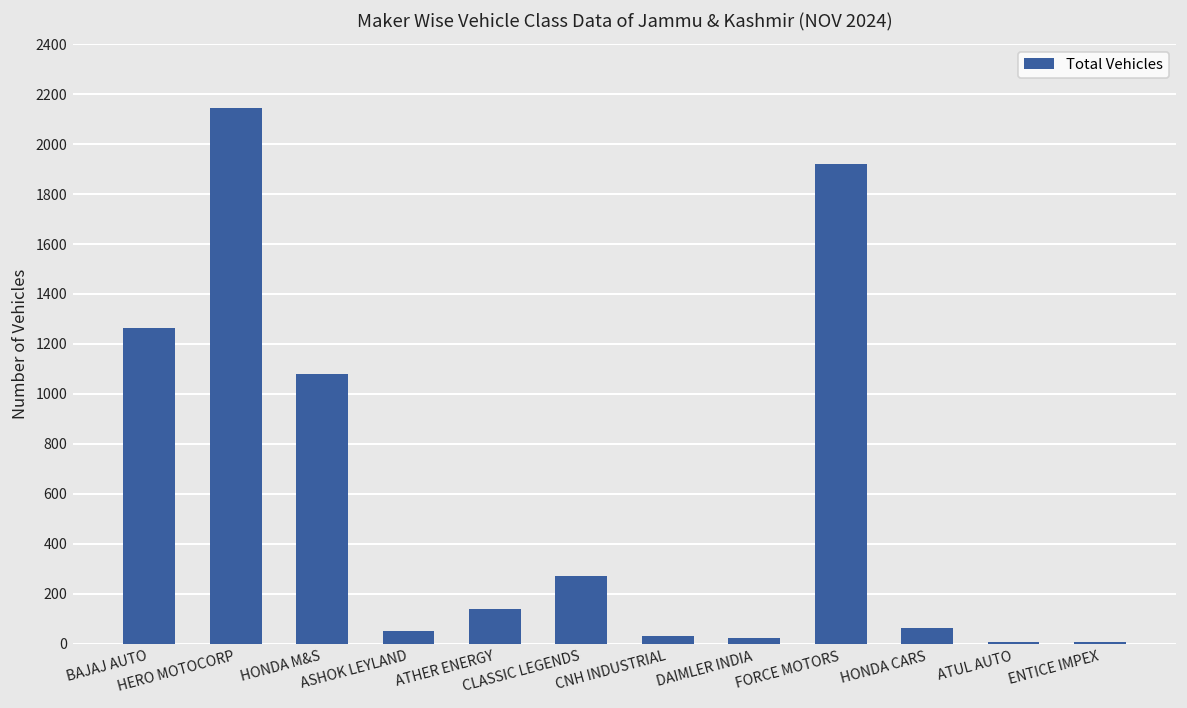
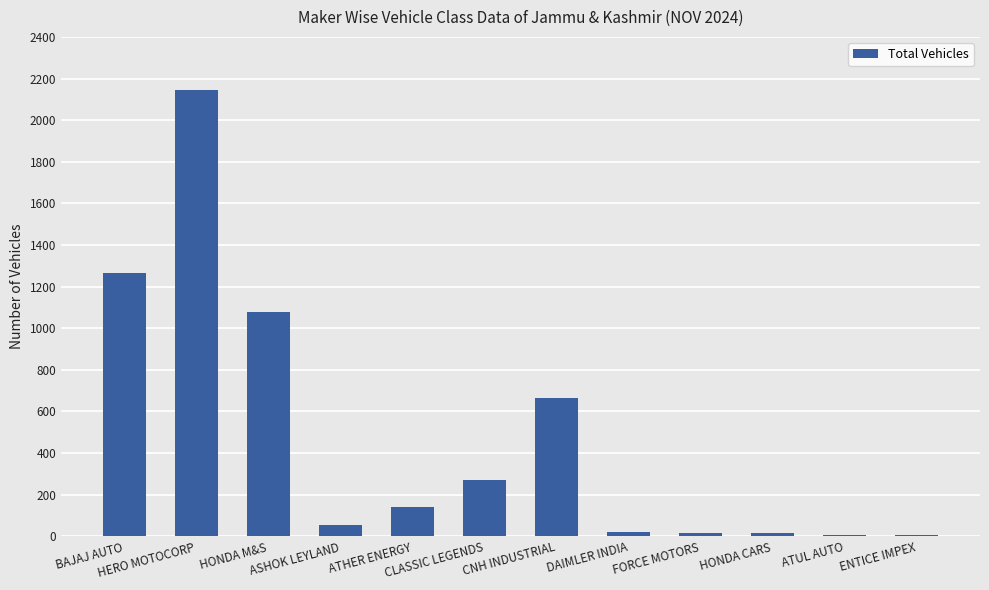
  {
    "BAJAJ AUTO": 1270,
    "HERO MOTOCORP": 2140,
    "HONDA M&S": 1080,
    "ASHOK LEYLAND": 50,
    "ATHER ENERGY": 140,
    "CLASSIC LEGENDS": 270,
-   "CNH INDUSTRIAL": 30,
+   "CNH INDUSTRIAL": 670,
    "DAIMLER INDIA": 20,
-   "FORCE MOTORS": 1920,
-   "HONDA CARS": 60
+   "FORCE MOTORS": 20,
+   "HONDA CARS": 20
  }
